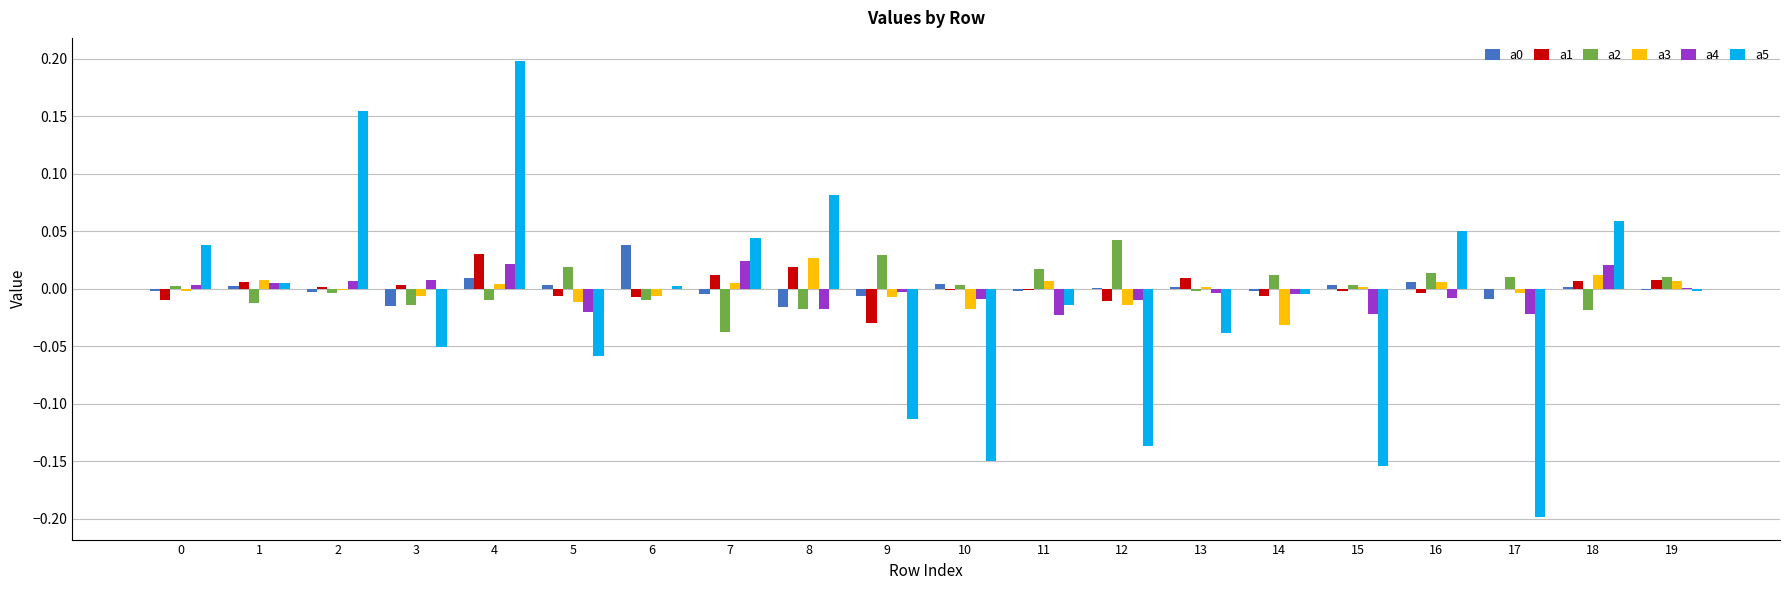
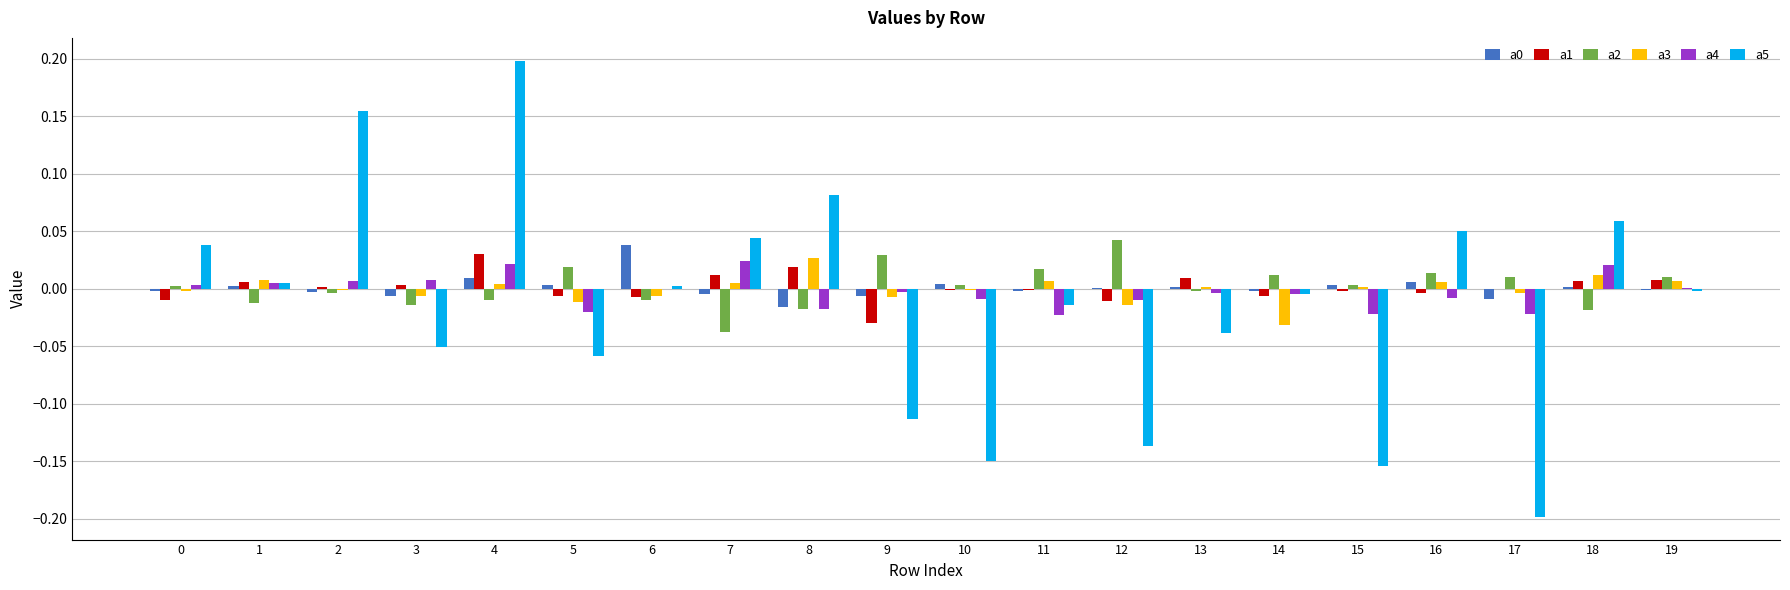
  {
    "a0": {
      "2": -0.003,
-     "3": -0.015,
+     "3": -0.006,
      "4": 0.009,
      "5": 0.003,
      "6": 0.038,
      "7": -0.004,
      "8": -0.016,
      "9": -0.007,
      "10": 0.004,
      "15": 0.003,
      "16": 0.006,
      "17": -0.009
    },
    "a1": {
      "0": -0.009,
      "1": 0.006,
      "3": 0.003,
      "4": 0.030,
      "5": -0.006,
      "6": -0.007,
      "7": 0.012,
      "8": 0.019,
      "9": -0.030,
      "12": -0.011,
      "13": 0.009,
      "14": -0.006,
      "16": -0.003,
      "18": 0.006,
      "19": 0.007
    },
    "a2": {
      "0": 0.002,
      "1": -0.012,
      "2": -0.003,
      "3": -0.014,
      "4": -0.010,
      "5": 0.019,
      "6": -0.010,
      "7": -0.038,
      "8": -0.018,
      "9": 0.029,
      "10": 0.003,
      "11": 0.017,
      "12": 0.042,
      "13": -0.002,
      "14": 0.012,
      "15": 0.003,
      "16": 0.014,
      "17": 0.010,
      "18": -0.019,
      "19": 0.010
    },
    "a3": {
      "1": 0.008,
      "3": -0.006,
      "4": 0.004,
      "5": -0.012,
      "6": -0.007,
      "7": 0.005,
      "8": 0.026,
      "9": -0.007,
-     "10": -0.018,
+     "10": -0.001,
      "11": 0.007,
      "12": -0.015,
      "14": -0.031,
      "16": 0.006,
      "17": -0.004,
      "18": 0.012,
      "19": 0.007
    },
    "a4": {
      "0": 0.003,
      "1": 0.005,
      "2": 0.007,
      "3": 0.008,
      "4": 0.022,
      "5": -0.020,
      "7": 0.024,
      "8": -0.017,
      "9": -0.003,
      "10": -0.009,
      "11": -0.023,
      "12": -0.010,
      "13": -0.003,
      "14": -0.005,
      "15": -0.022,
      "16": -0.008,
      "17": -0.022,
      "18": 0.020
    },
    "a5": {
      "0": 0.038,
      "1": 0.005,
      "2": 0.154,
      "3": -0.050,
      "4": 0.198,
      "5": -0.059,
      "6": 0.002,
      "7": 0.044,
      "8": 0.081,
      "9": -0.114,
      "10": -0.150,
      "11": -0.014,
      "12": -0.136,
      "13": -0.038,
      "14": -0.005,
      "15": -0.154,
      "16": 0.050,
      "17": -0.198,
      "18": 0.059,
      "19": -0.002
    }
  }
